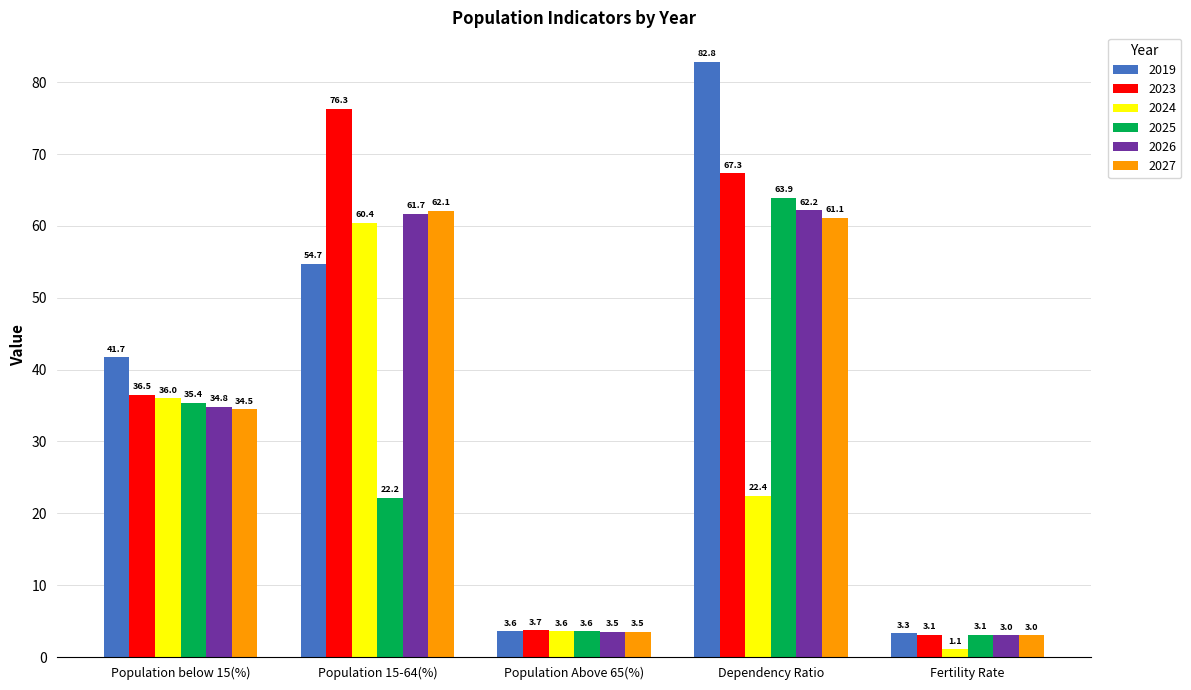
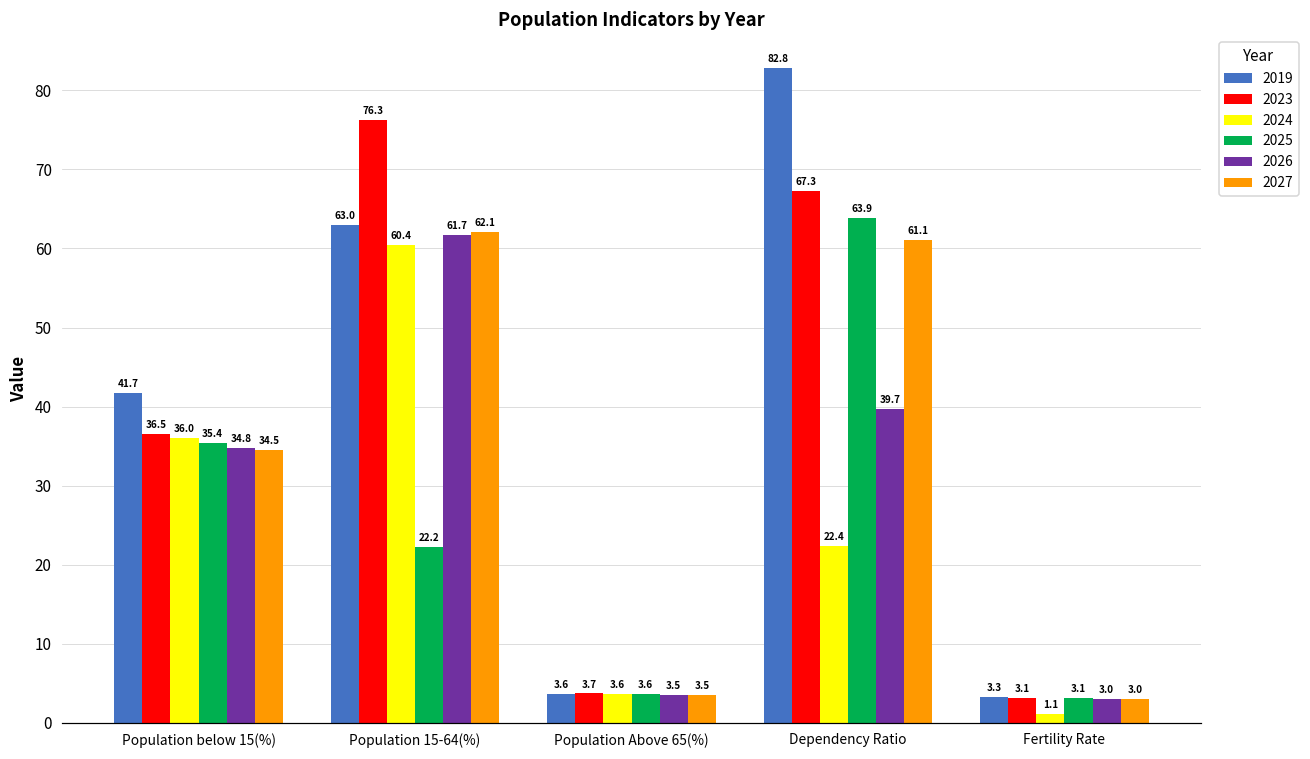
  {
    "2019": {
      "Population below 15(%)": 41.7,
-     "Population 15-64(%)": 54.7,
+     "Population 15-64(%)": 63.0,
      "Population Above 65(%)": 3.6,
      "Dependency Ratio": 82.8,
      "Fertility Rate": 3.3
    },
    "2023": {
      "Population below 15(%)": 36.5,
      "Population 15-64(%)": 76.3,
      "Population Above 65(%)": 3.7,
      "Dependency Ratio": 67.3,
      "Fertility Rate": 3.1
    },
    "2024": {
      "Population below 15(%)": 36.0,
      "Population 15-64(%)": 60.4,
      "Population Above 65(%)": 3.6,
      "Dependency Ratio": 22.4,
      "Fertility Rate": 1.1
    },
    "2025": {
      "Population below 15(%)": 35.4,
      "Population 15-64(%)": 22.2,
      "Population Above 65(%)": 3.6,
      "Dependency Ratio": 63.9,
      "Fertility Rate": 3.1
    },
    "2026": {
      "Population below 15(%)": 34.8,
      "Population 15-64(%)": 61.7,
      "Population Above 65(%)": 3.5,
-     "Dependency Ratio": 62.2,
+     "Dependency Ratio": 39.7,
      "Fertility Rate": 3.0
    },
    "2027": {
      "Population below 15(%)": 34.5,
      "Population 15-64(%)": 62.1,
      "Population Above 65(%)": 3.5,
      "Dependency Ratio": 61.1,
      "Fertility Rate": 3.0
    }
  }
